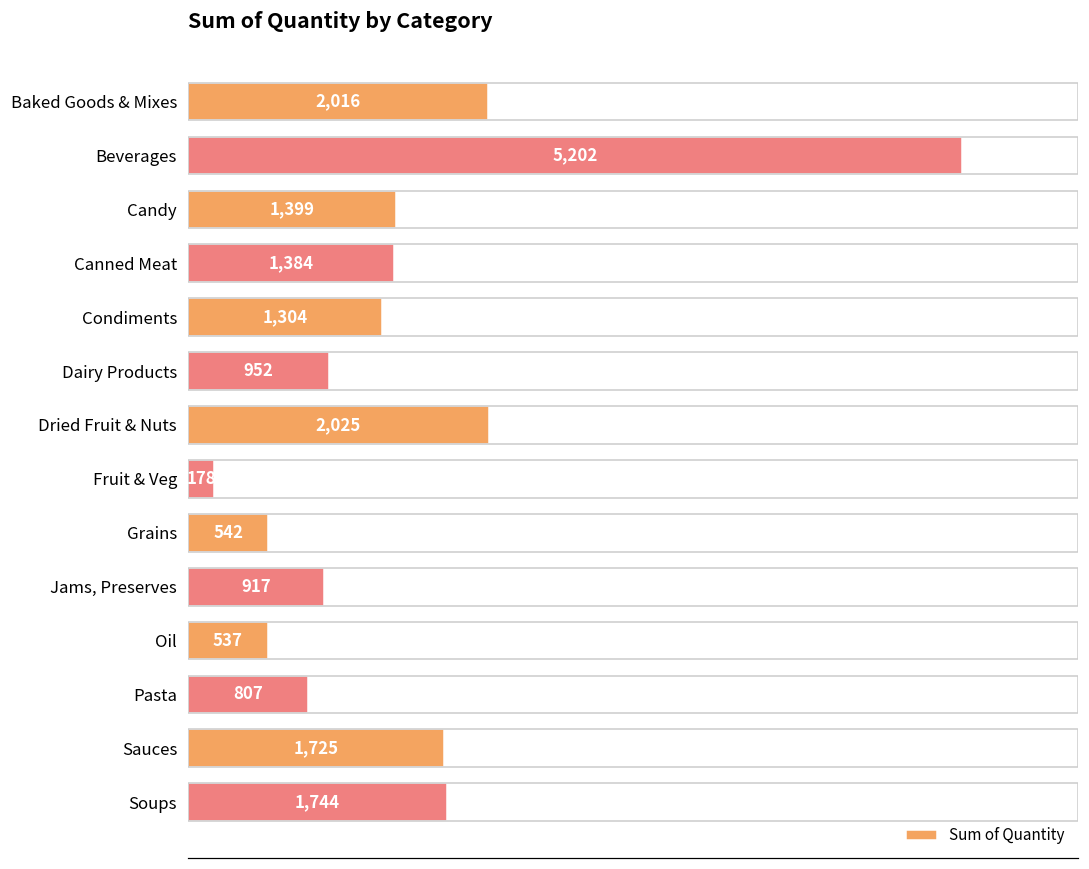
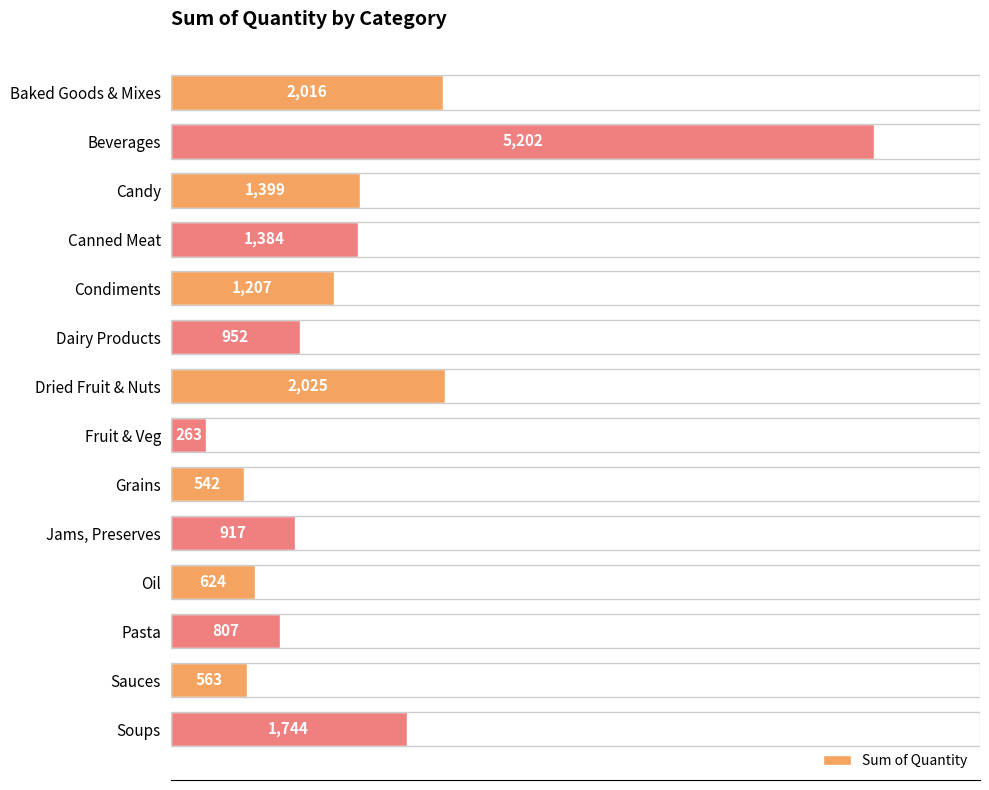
  {
    "Baked Goods & Mixes": "2,016",
    "Beverages": "5,202",
    "Candy": "1,399",
    "Canned Meat": "1,384",
-   "Condiments": "1,304",
+   "Condiments": "1,207",
    "Dairy Products": "952",
    "Dried Fruit & Nuts": "2,025",
-   "Fruit & Veg": "178",
+   "Fruit & Veg": "263",
    "Grains": "542",
    "Jams, Preserves": "917",
-   "Oil": "537",
+   "Oil": "624",
    "Pasta": "807",
-   "Sauces": "1,725",
+   "Sauces": "563",
    "Soups": "1,744"
  }
